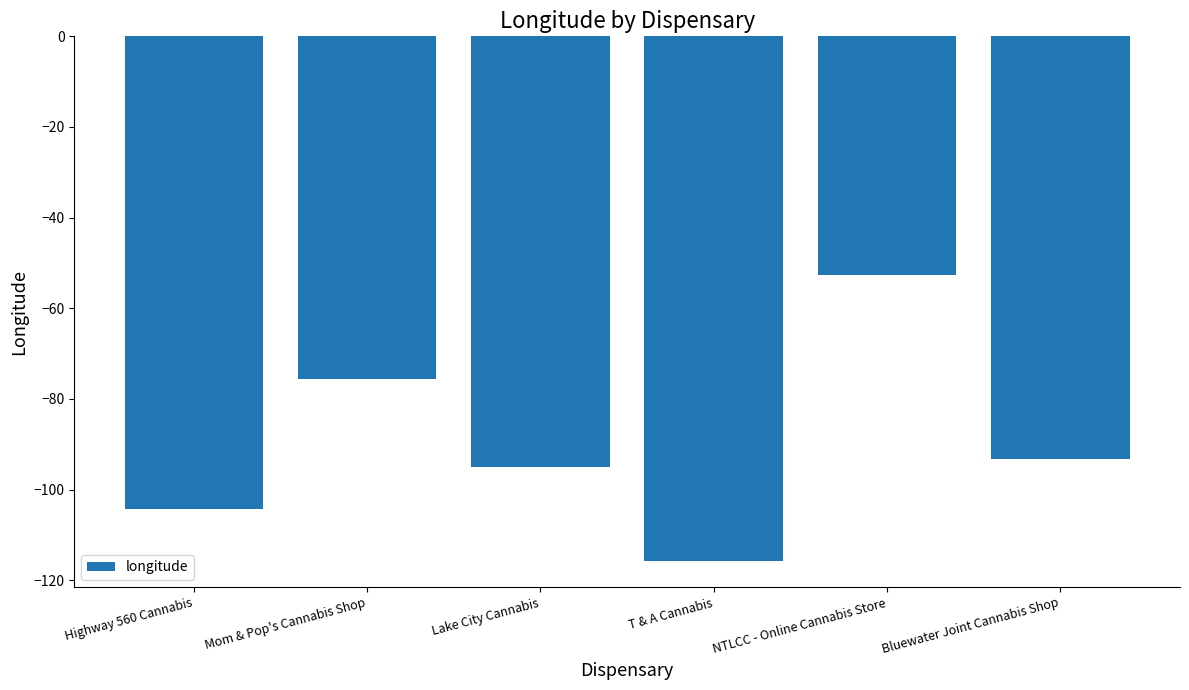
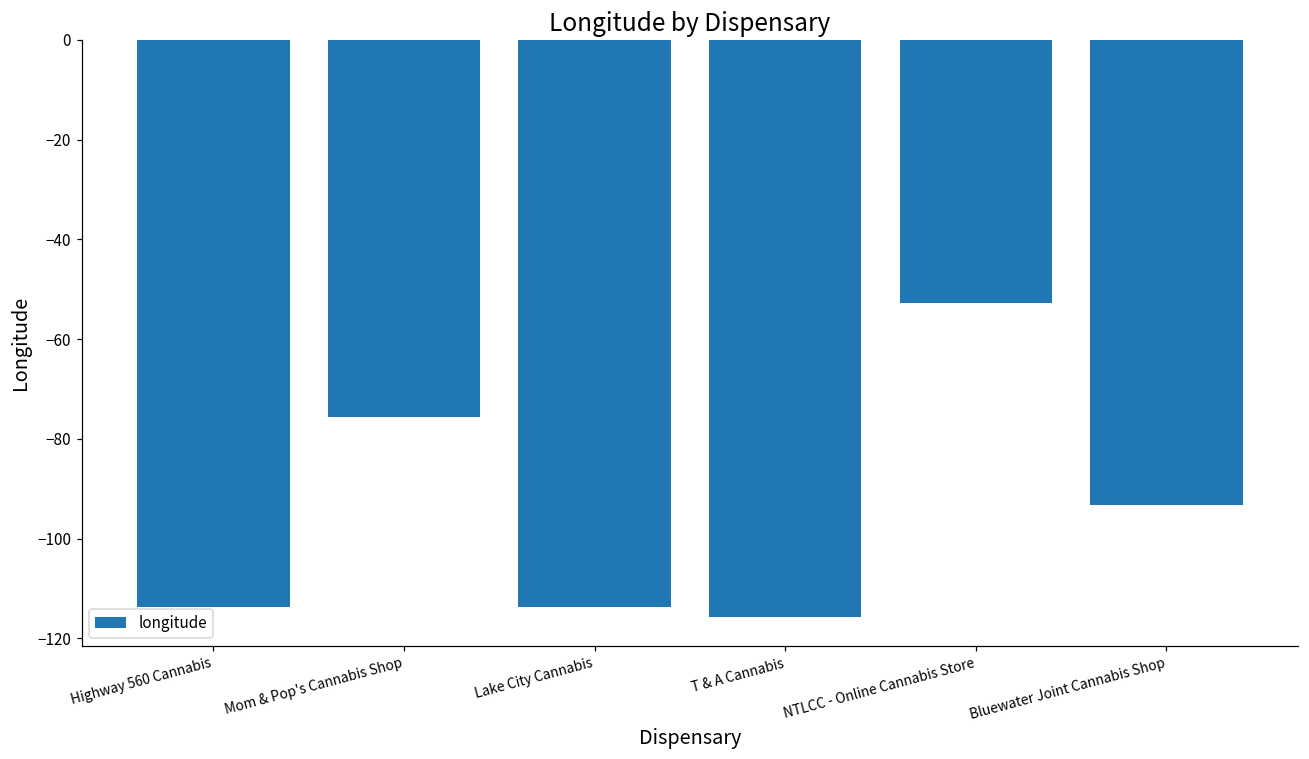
  {
-   "Highway 560 Cannabis": -104,
+   "Highway 560 Cannabis": -114,
    "Mom & Pop's Cannabis Shop": -76,
-   "Lake City Cannabis": -95,
+   "Lake City Cannabis": -114,
    "T & A Cannabis": -116,
    "NTLCC - Online Cannabis Store": -53,
    "Bluewater Joint Cannabis Shop": -93
  }
